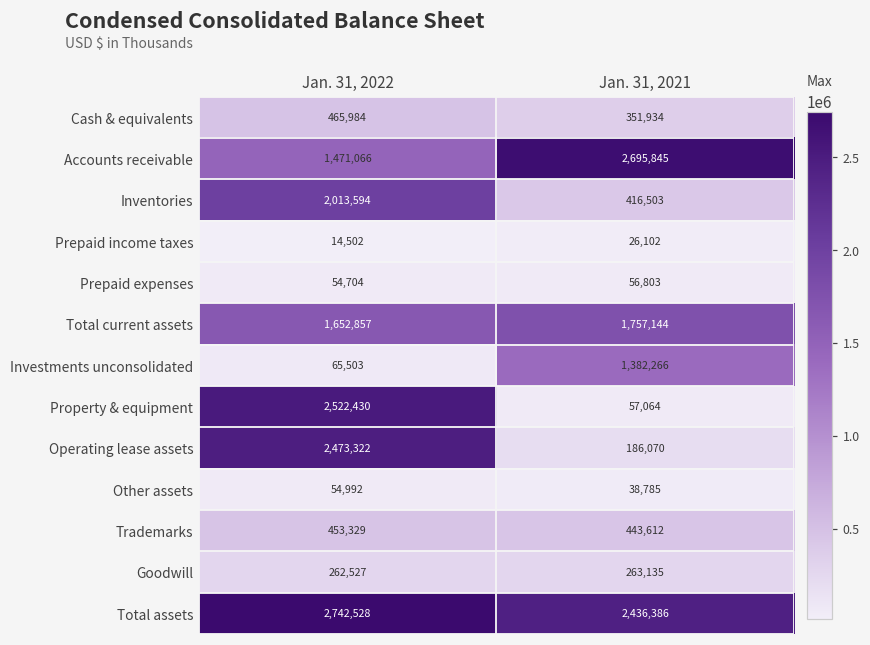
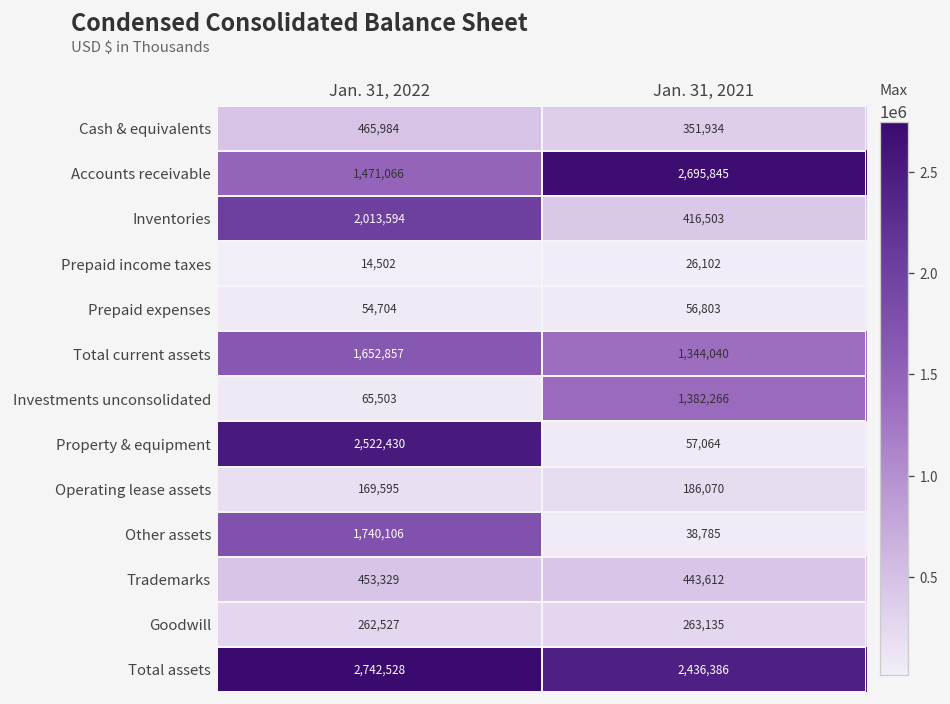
  {
    "Cash & equivalents": {
      "Jan. 31, 2022": "465,984",
      "Jan. 31, 2021": "351,934"
    },
    "Accounts receivable": {
      "Jan. 31, 2022": "1,471,066",
      "Jan. 31, 2021": "2,695,845"
    },
    "Inventories": {
      "Jan. 31, 2022": "2,013,594",
      "Jan. 31, 2021": "416,503"
    },
    "Prepaid income taxes": {
      "Jan. 31, 2022": "14,502",
      "Jan. 31, 2021": "26,102"
    },
    "Prepaid expenses": {
      "Jan. 31, 2022": "54,704",
      "Jan. 31, 2021": "56,803"
    },
    "Total current assets": {
      "Jan. 31, 2022": "1,652,857",
-     "Jan. 31, 2021": "1,757,144"
+     "Jan. 31, 2021": "1,344,040"
    },
    "Investments unconsolidated": {
      "Jan. 31, 2022": "65,503",
      "Jan. 31, 2021": "1,382,266"
    },
    "Property & equipment": {
      "Jan. 31, 2022": "2,522,430",
      "Jan. 31, 2021": "57,064"
    },
    "Operating lease assets": {
-     "Jan. 31, 2022": "2,473,322",
+     "Jan. 31, 2022": "169,595",
      "Jan. 31, 2021": "186,070"
    },
    "Other assets": {
-     "Jan. 31, 2022": "54,992",
+     "Jan. 31, 2022": "1,740,106",
      "Jan. 31, 2021": "38,785"
    },
    "Trademarks": {
      "Jan. 31, 2022": "453,329",
      "Jan. 31, 2021": "443,612"
    },
    "Goodwill": {
      "Jan. 31, 2022": "262,527",
      "Jan. 31, 2021": "263,135"
    },
    "Total assets": {
      "Jan. 31, 2022": "2,742,528",
      "Jan. 31, 2021": "2,436,386"
    }
  }
